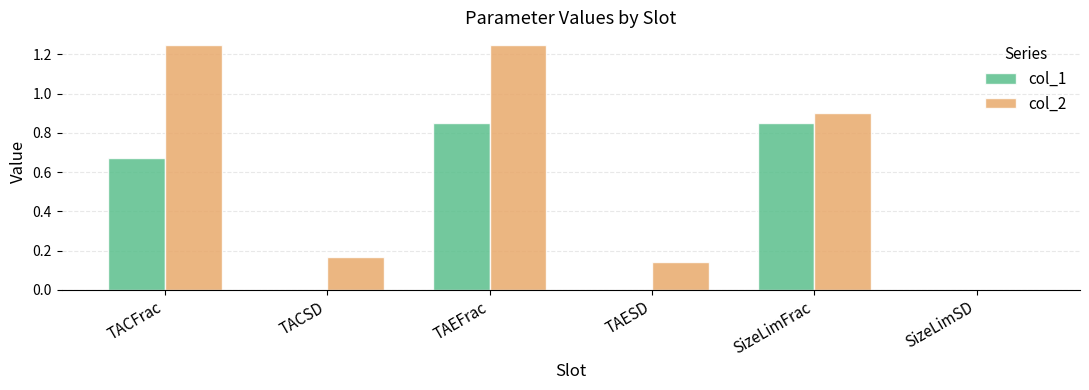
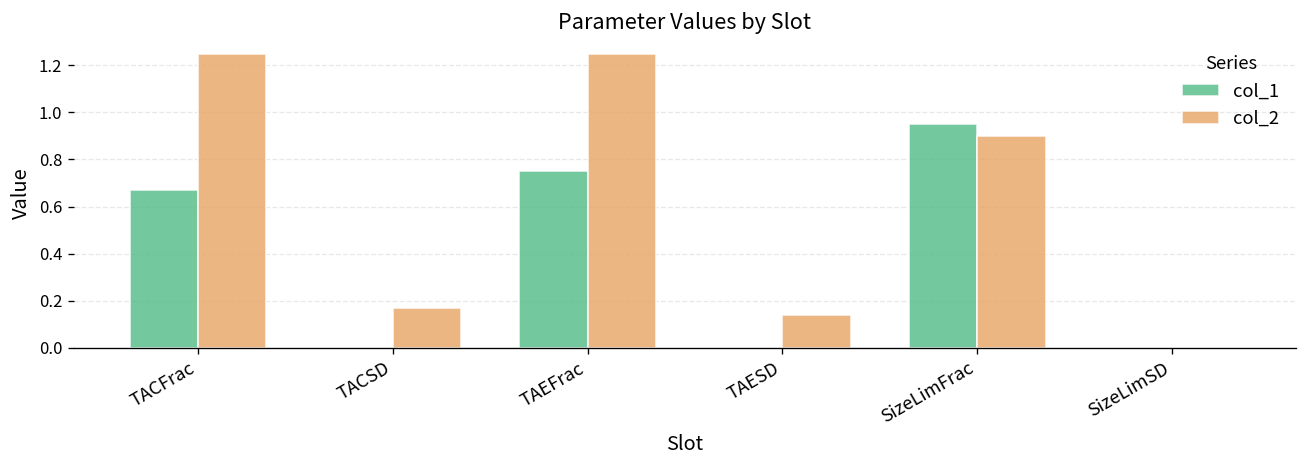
  {
    "col_1": {
      "TACFrac": 0.67,
      "TACSD": 0.00,
-     "TAEFrac": 0.85,
+     "TAEFrac": 0.75,
      "TAESD": 0.00,
-     "SizeLimFrac": 0.85,
+     "SizeLimFrac": 0.95,
      "SizeLimSD": 0.00
    },
    "col_2": {
      "TACFrac": 1.25,
      "TACSD": 0.17,
      "TAEFrac": 1.25,
      "TAESD": 0.14,
      "SizeLimFrac": 0.90,
      "SizeLimSD": 0.00
    }
  }
